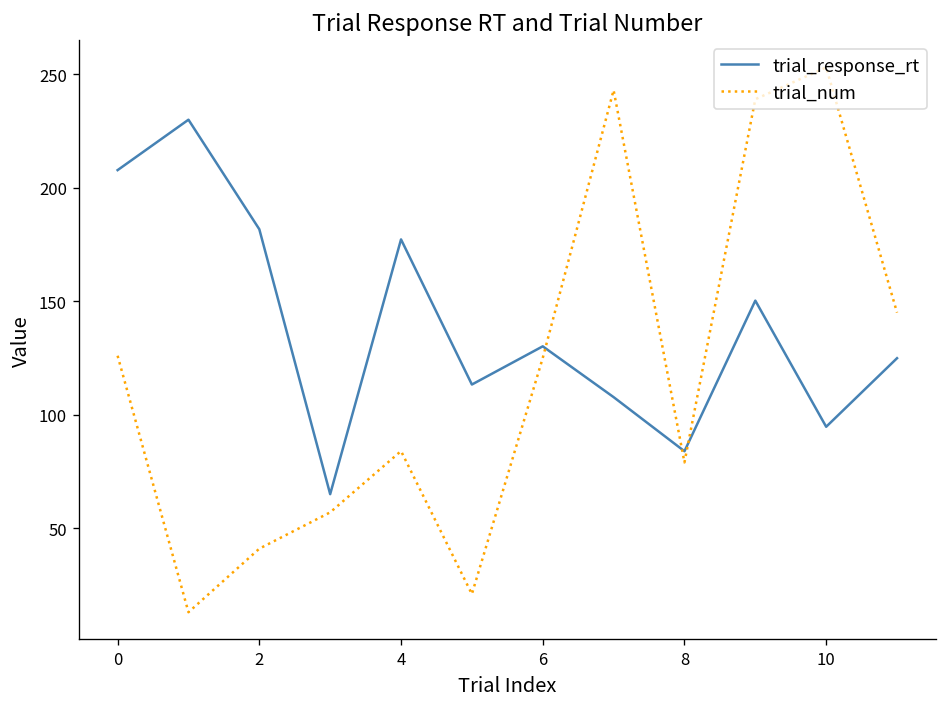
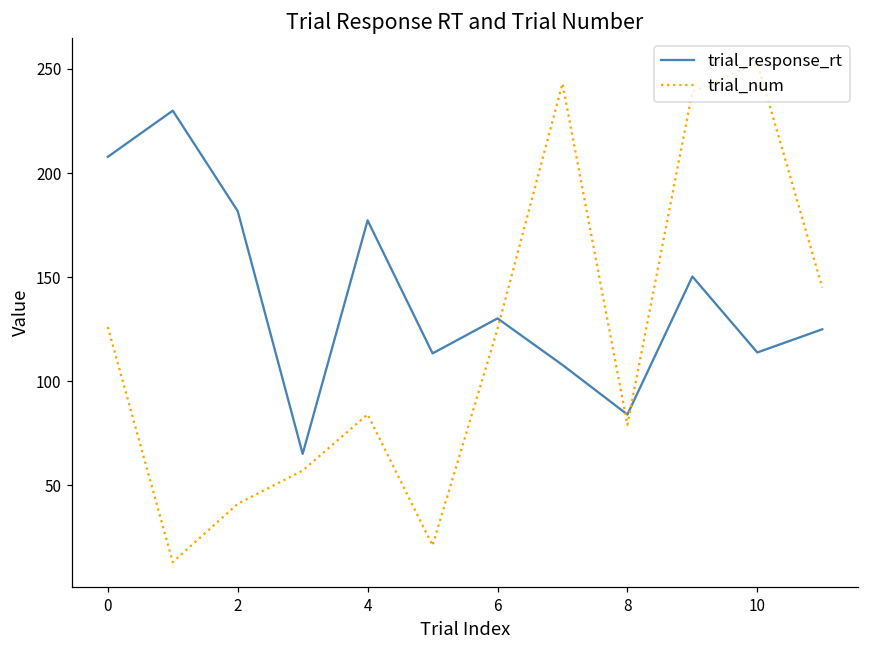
  {
    "trial_response_rt": {
      "0": 208,
      "2": 182,
      "4": 177,
      "6": 130,
      "8": 84,
-     "10": 95
+     "10": 114
    },
    "trial_num": {
      "0": 126,
      "2": 41,
      "4": 84,
      "6": 125,
      "8": 79
    }
  }
